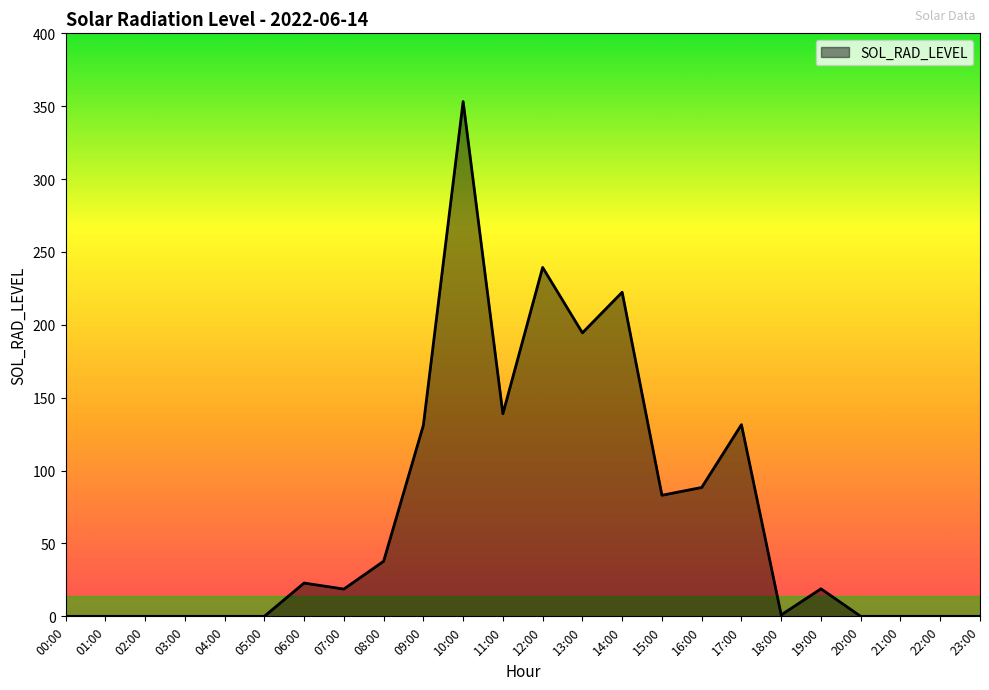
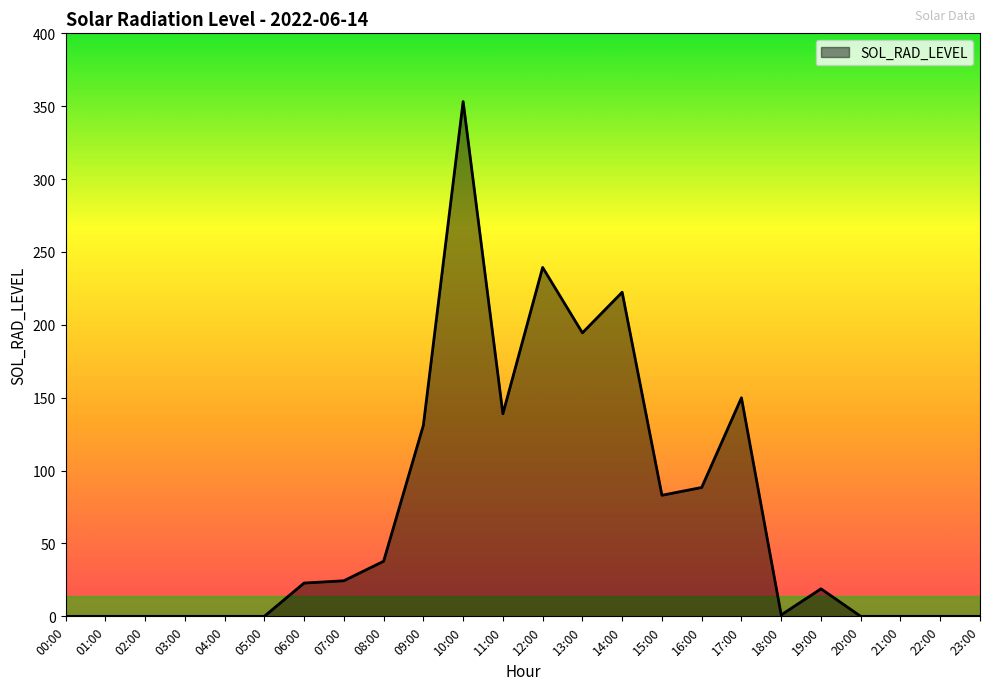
  {
    "06:00": 23,
-   "07:00": 19,
+   "07:00": 24,
    "08:00": 38,
    "09:00": 131,
    "10:00": 353,
    "11:00": 139,
    "12:00": 239,
    "13:00": 195,
    "14:00": 222,
    "15:00": 83,
    "16:00": 88,
-   "17:00": 132,
+   "17:00": 150,
    "19:00": 19
  }
